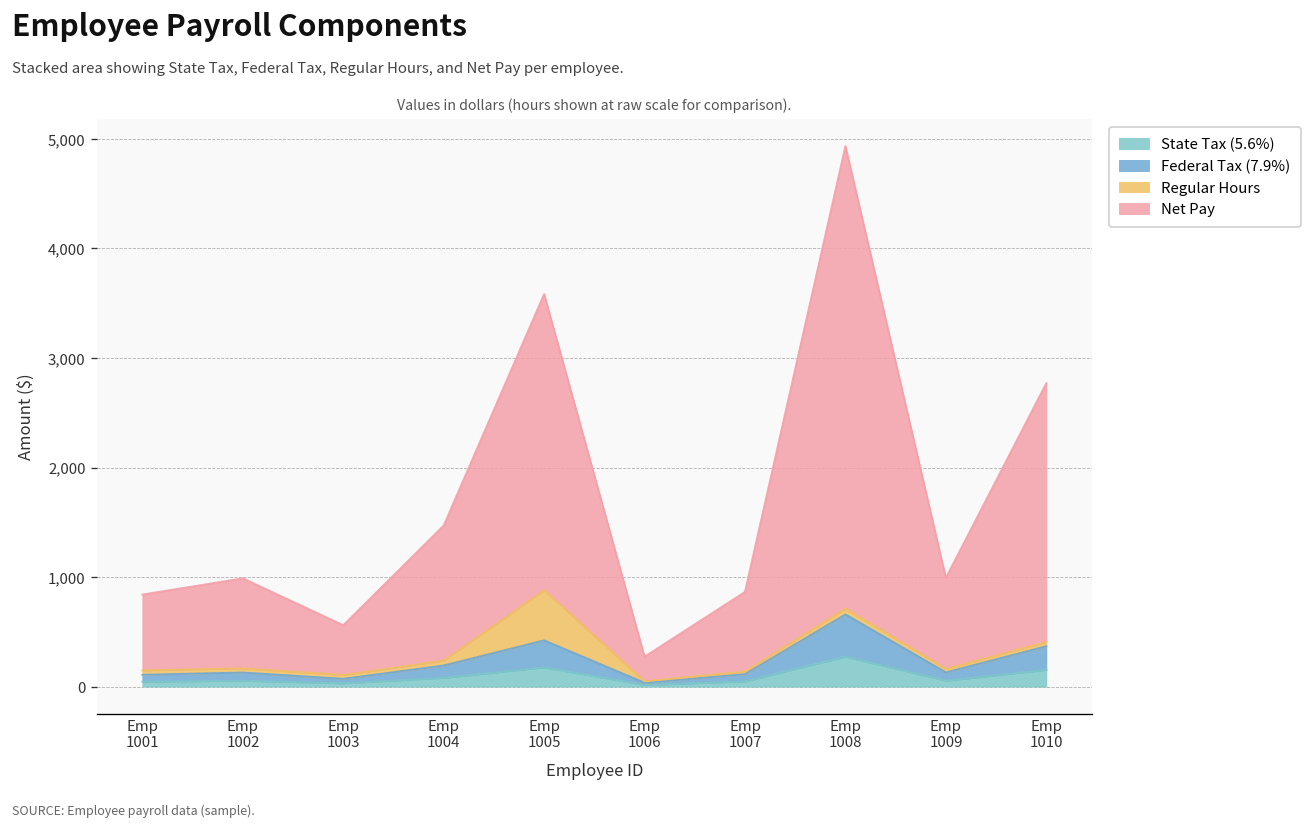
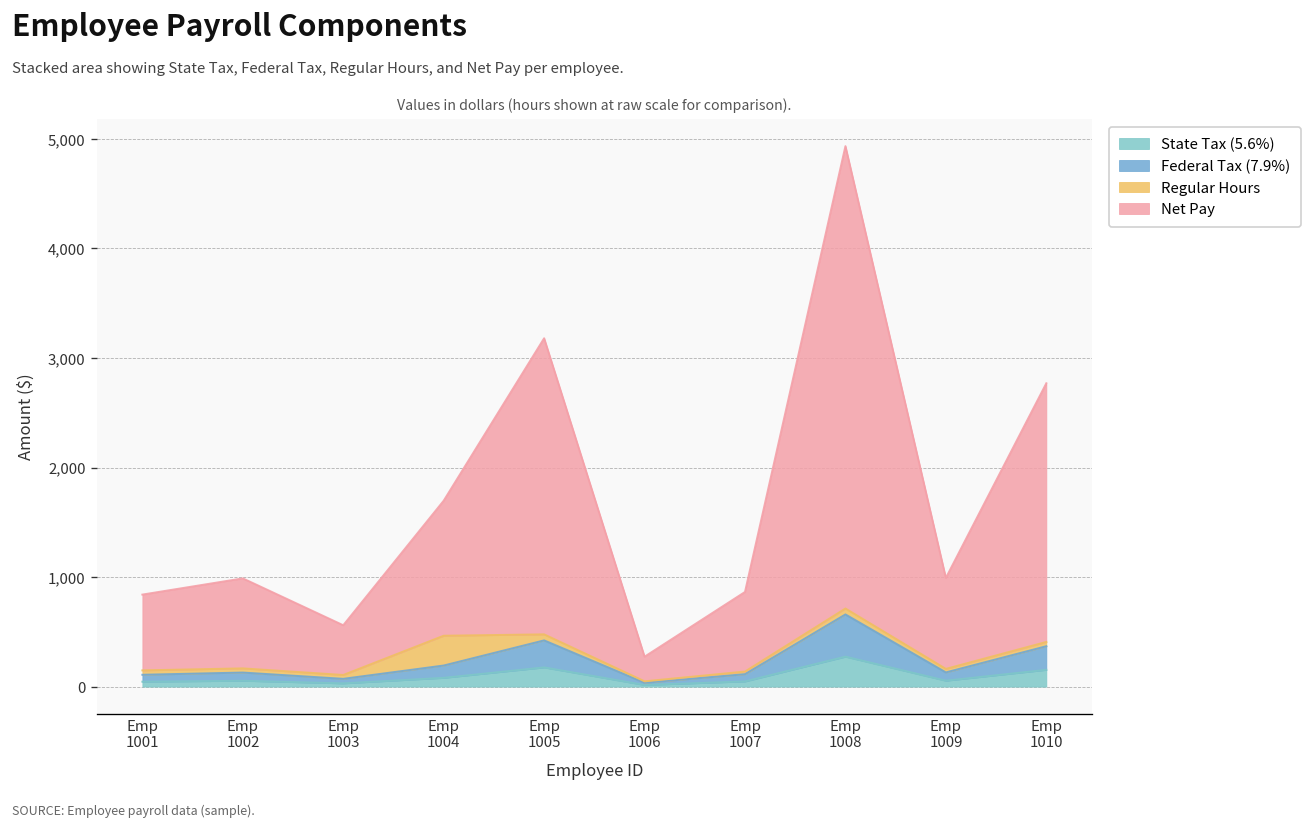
  {
    "Regular Hours": {
      "Emp 1001": "0",
      "Emp 1002": "0",
      "Emp 1003": "0",
-     "Emp 1004": "0",
-     "Emp 1005": "500",
+     "Emp 1004": "300",
+     "Emp 1005": "100",
      "Emp 1008": "100",
      "Emp 1009": "0",
      "Emp 1010": "0"
    },
    "Net Pay": {
      "Emp 1001": "700",
      "Emp 1002": "800",
      "Emp 1003": "500",
      "Emp 1004": "1,200",
      "Emp 1005": "2,700",
      "Emp 1006": "200",
      "Emp 1007": "700",
      "Emp 1008": "4,200",
      "Emp 1009": "800",
      "Emp 1010": "2,400"
    }
  }
